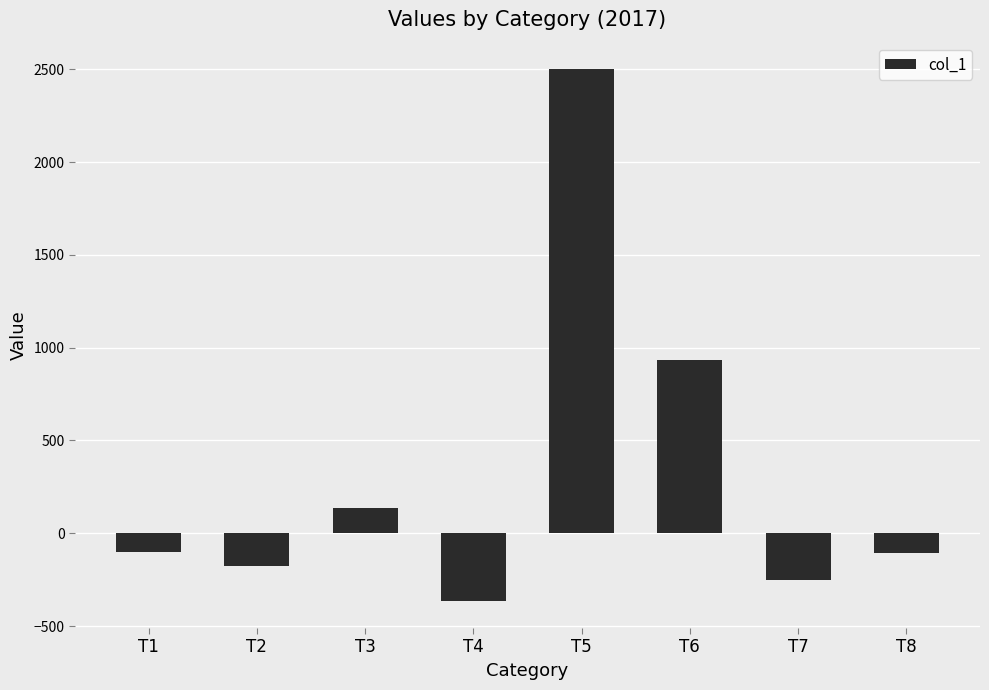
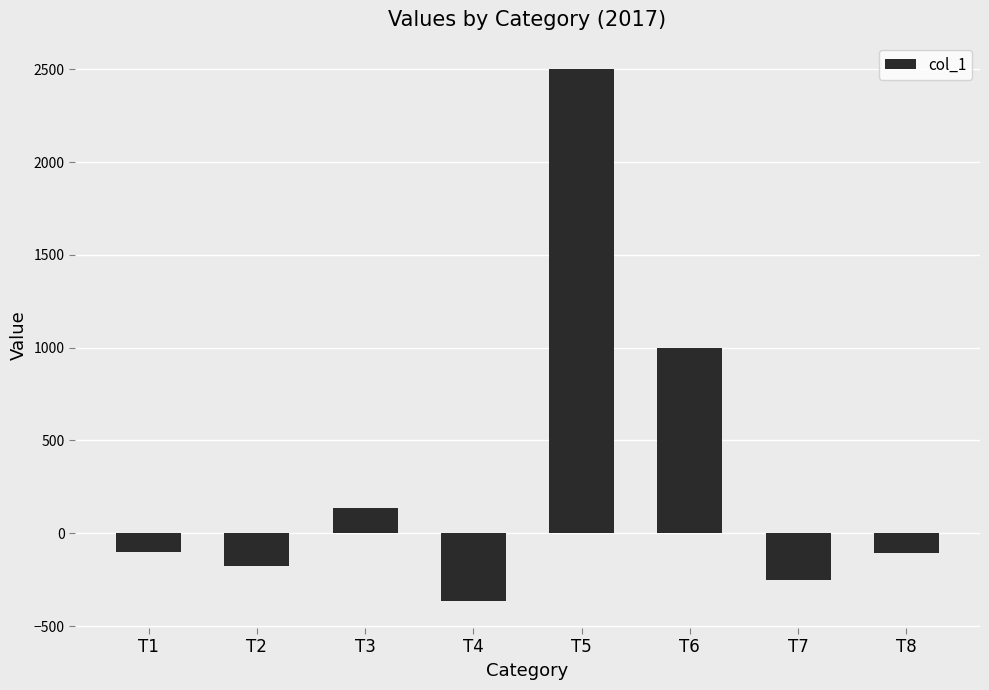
  {
    "T1": -100,
    "T2": -180,
    "T3": 140,
    "T4": -370,
    "T5": 2500,
-   "T6": 940,
+   "T6": 1000,
    "T7": -250,
    "T8": -110
  }
